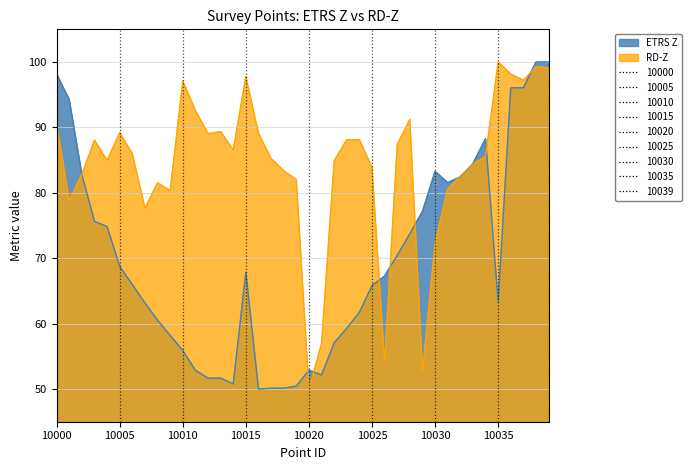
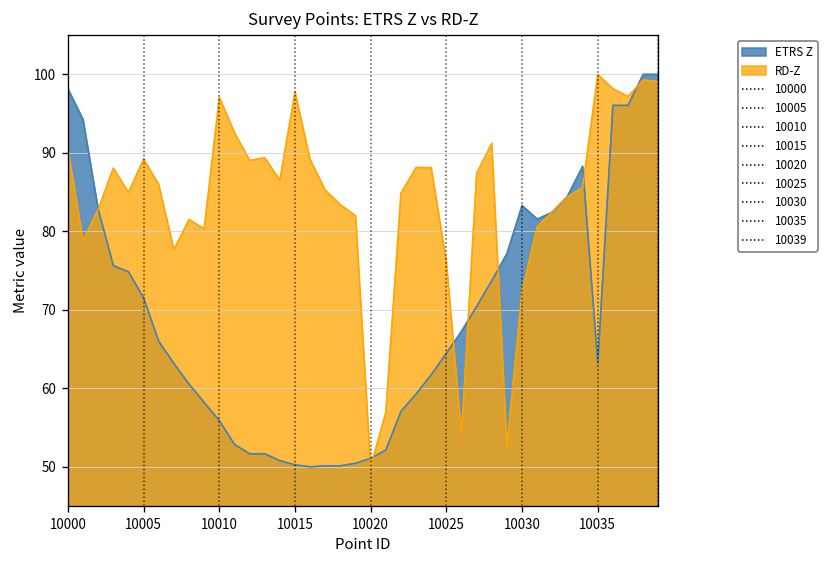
  {
    "ETRS Z": {
      "10000": 98,
-     "10005": 69,
+     "10005": 72,
      "10010": 56,
-     "10015": 68,
-     "10020": 53,
-     "10025": 66,
+     "10015": 50,
+     "10020": 51,
+     "10025": 64,
      "10030": 83,
      "10035": 63
    },
    "RD-Z": {
      "10000": 91,
      "10005": 89,
      "10010": 97,
      "10015": 98,
      "10020": 50,
-     "10025": 84,
+     "10025": 76,
      "10030": 72,
      "10035": 100
    }
  }
